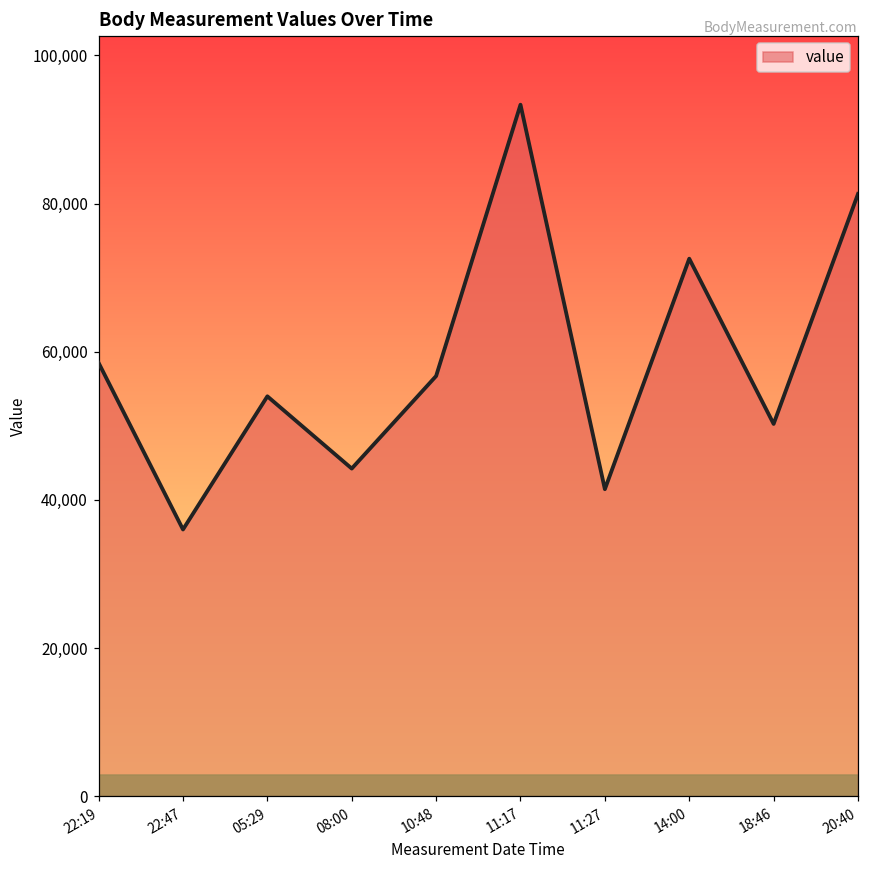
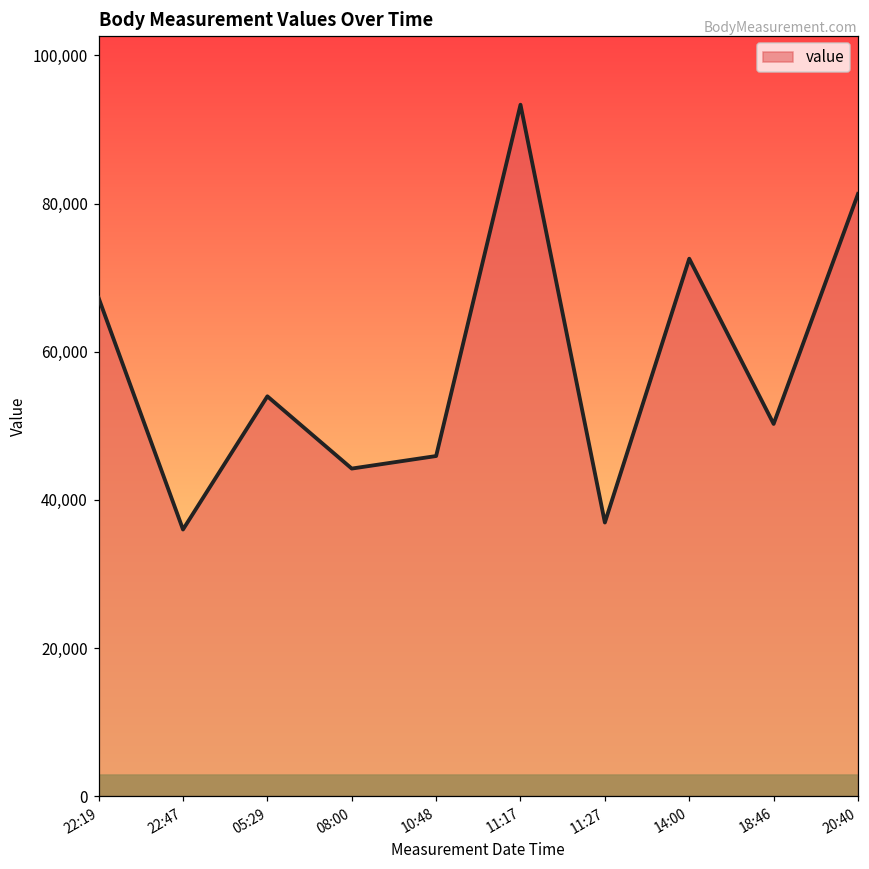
  {
-   "22:19": "58,000",
+   "22:19": "67,000",
    "22:47": "36,000",
    "05:29": "54,000",
    "08:00": "44,000",
-   "10:48": "57,000",
+   "10:48": "46,000",
    "11:17": "93,000",
-   "11:27": "41,000",
+   "11:27": "37,000",
    "14:00": "73,000",
    "18:46": "50,000",
    "20:40": "81,000"
  }
